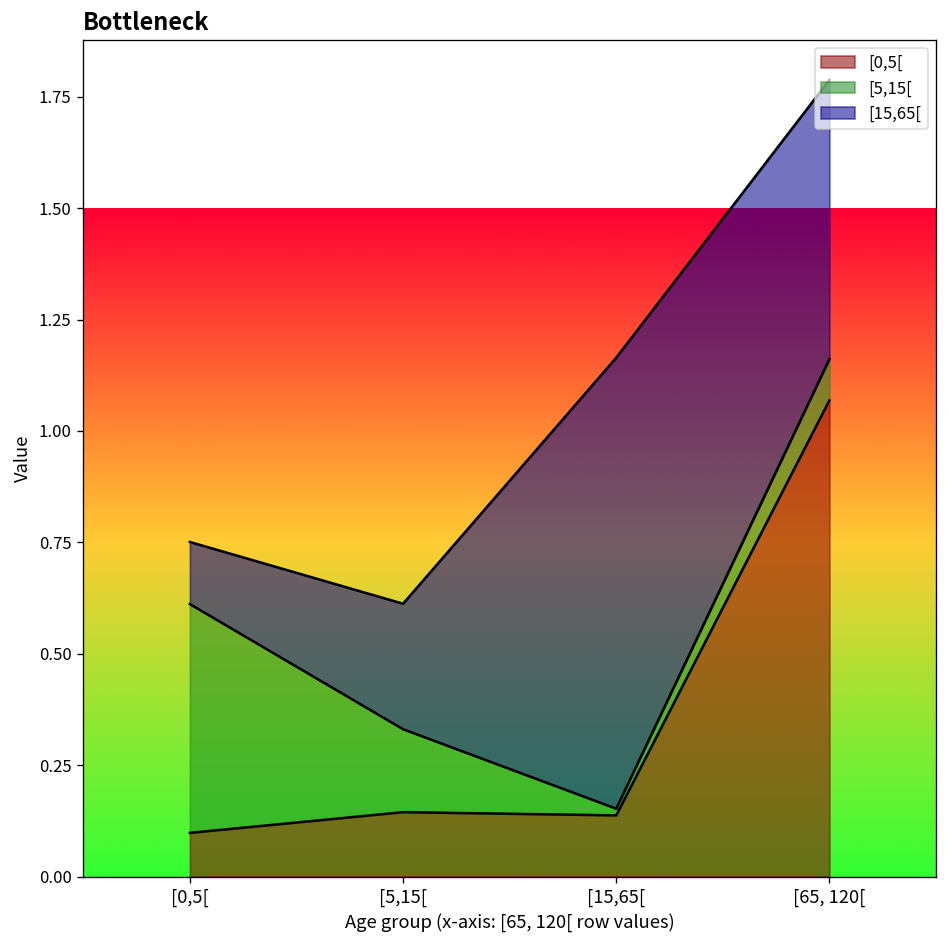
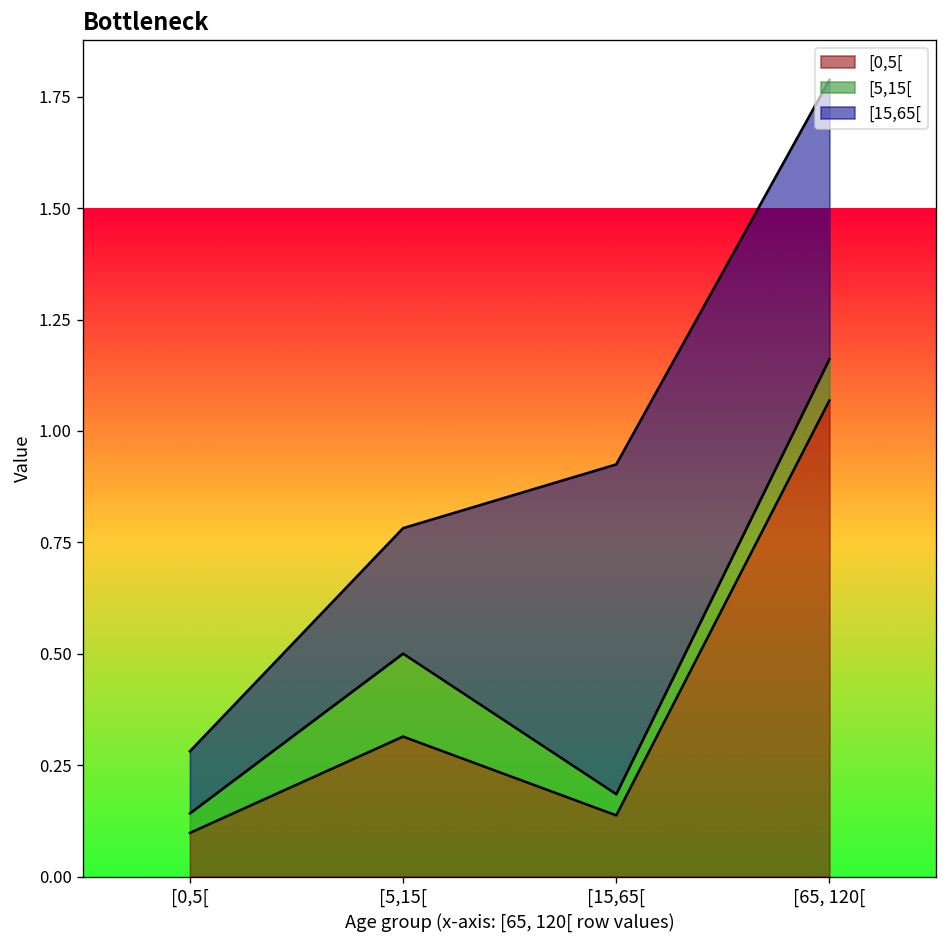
  {
    "[0,5[": {
      "[0,5[": 0.10,
-     "[5,15[": 0.14,
+     "[5,15[": 0.31,
      "[15,65[": 0.14,
      "[65, 120[": 1.07
    },
    "[5,15[": {
-     "[0,5[": 0.51,
+     "[0,5[": 0.04,
      "[5,15[": 0.19,
-     "[15,65[": 0.01,
+     "[15,65[": 0.05,
      "[65, 120[": 0.09
    },
    "[15,65[": {
      "[0,5[": 0.14,
      "[5,15[": 0.28,
-     "[15,65[": 1.01
+     "[15,65[": 0.74
    }
  }
